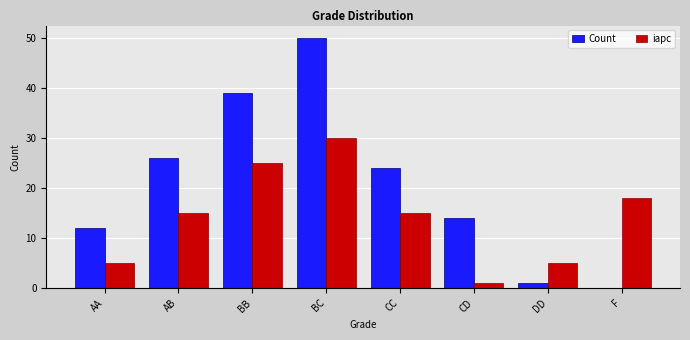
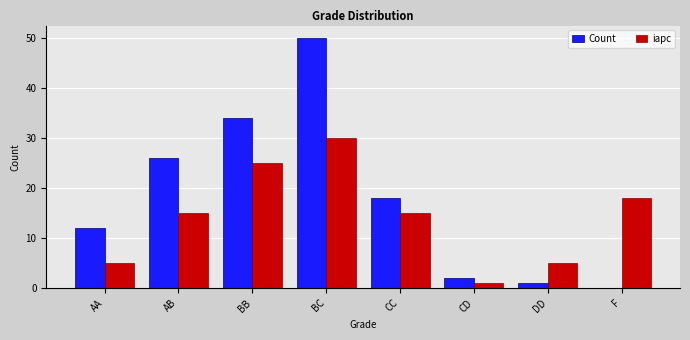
  {
    "Count": {
      "AA": 12,
      "AB": 26,
-     "BB": 39,
+     "BB": 34,
      "BC": 50,
-     "CC": 24,
-     "CD": 14,
+     "CC": 18,
+     "CD": 2,
      "DD": 1,
      "F": 0
    },
    "iapc": {
      "AA": 5,
      "AB": 15,
      "BB": 25,
      "BC": 30,
      "CC": 15,
      "CD": 1,
      "DD": 5,
      "F": 18
    }
  }
